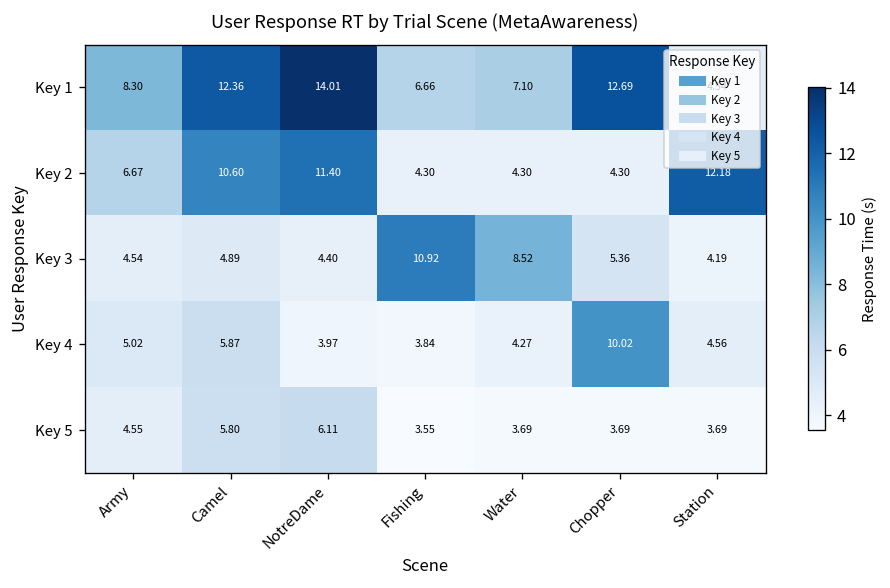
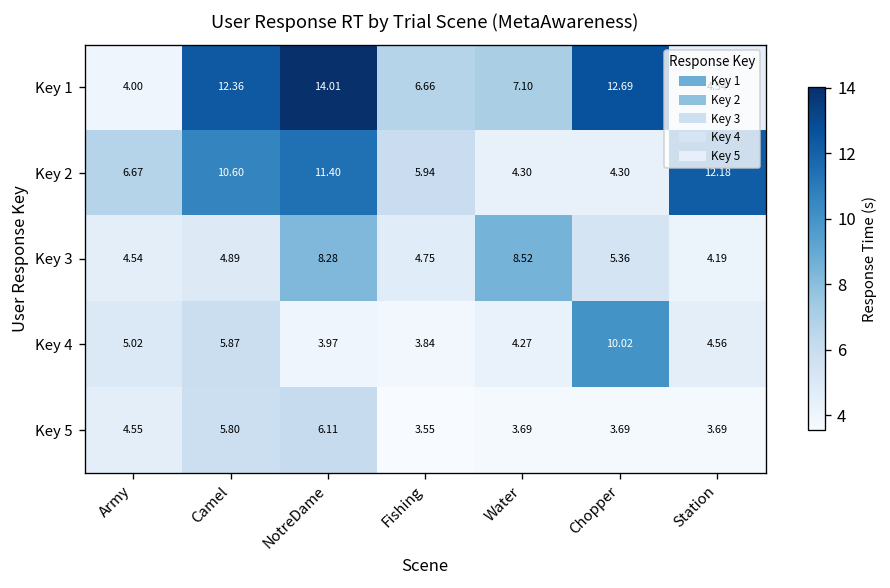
  {
    "Key 1": {
-     "Army": 8.30,
+     "Army": 4.00,
      "Camel": 12.36,
      "NotreDame": 14.01,
      "Fishing": 6.66,
      "Water": 7.10,
      "Chopper": 12.69
    },
    "Key 2": {
      "Army": 6.67,
      "Camel": 10.60,
      "NotreDame": 11.40,
-     "Fishing": 4.30,
+     "Fishing": 5.94,
      "Water": 4.30,
      "Chopper": 4.30,
      "Station": 12.18
    },
    "Key 3": {
      "Army": 4.54,
      "Camel": 4.89,
-     "NotreDame": 4.40,
-     "Fishing": 10.92,
+     "NotreDame": 8.28,
+     "Fishing": 4.75,
      "Water": 8.52,
      "Chopper": 5.36,
      "Station": 4.19
    },
    "Key 4": {
      "Army": 5.02,
      "Camel": 5.87,
      "NotreDame": 3.97,
      "Fishing": 3.84,
      "Water": 4.27,
      "Chopper": 10.02,
      "Station": 4.56
    },
    "Key 5": {
      "Army": 4.55,
      "Camel": 5.80,
      "NotreDame": 6.11,
      "Fishing": 3.55,
      "Water": 3.69,
      "Chopper": 3.69,
      "Station": 3.69
    }
  }
